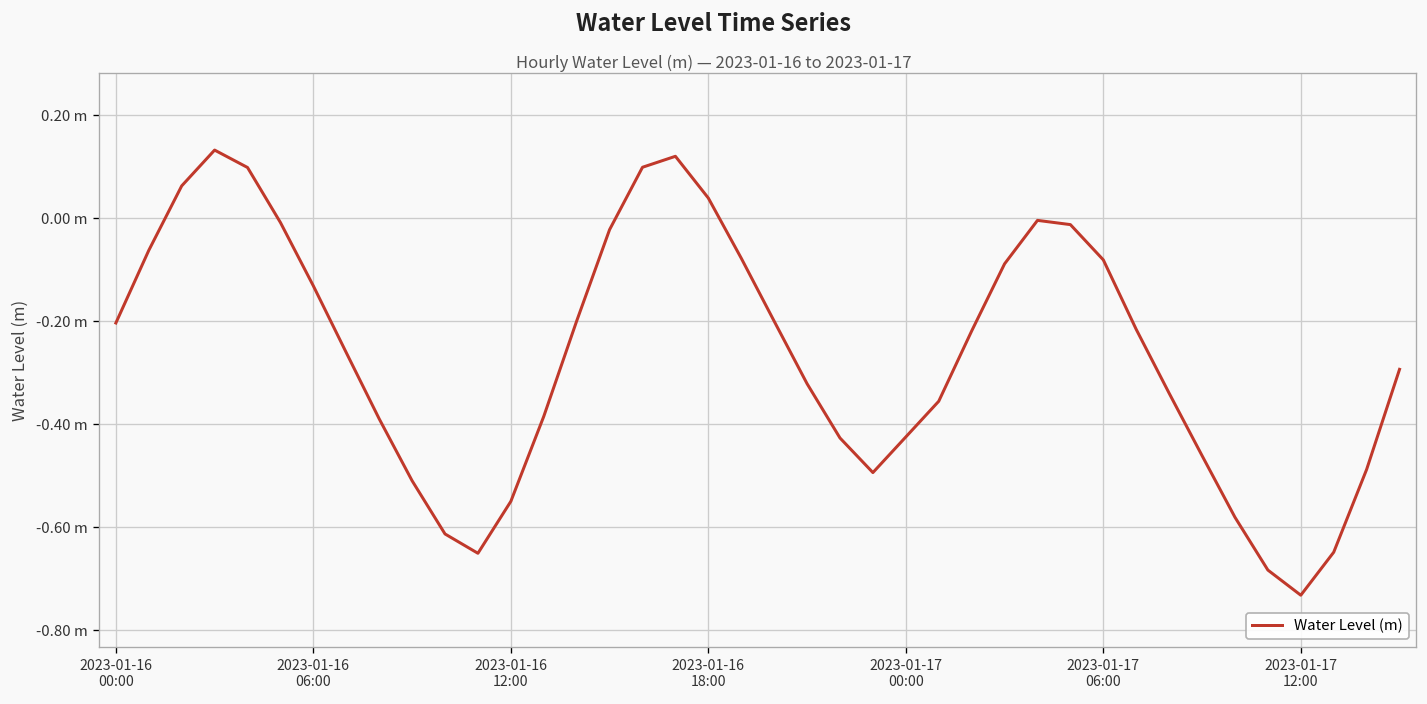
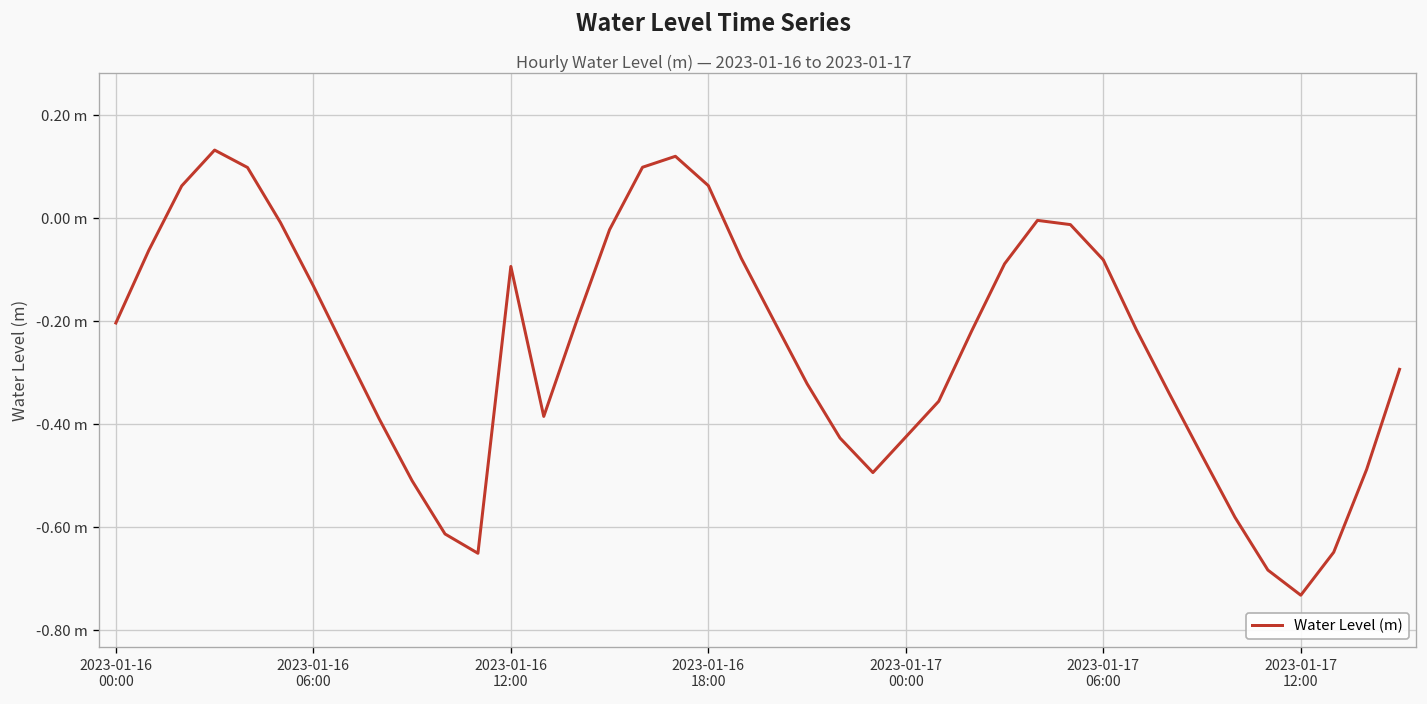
  {
    "2023-01-16 00:00": "-0.20 m",
    "2023-01-16 06:00": "-0.13 m",
-   "2023-01-16 12:00": "-0.55 m",
-   "2023-01-16 18:00": "0.04 m",
+   "2023-01-16 12:00": "-0.09 m",
+   "2023-01-16 18:00": "0.06 m",
    "2023-01-17 00:00": "-0.42 m",
    "2023-01-17 06:00": "-0.08 m",
    "2023-01-17 12:00": "-0.73 m"
  }
